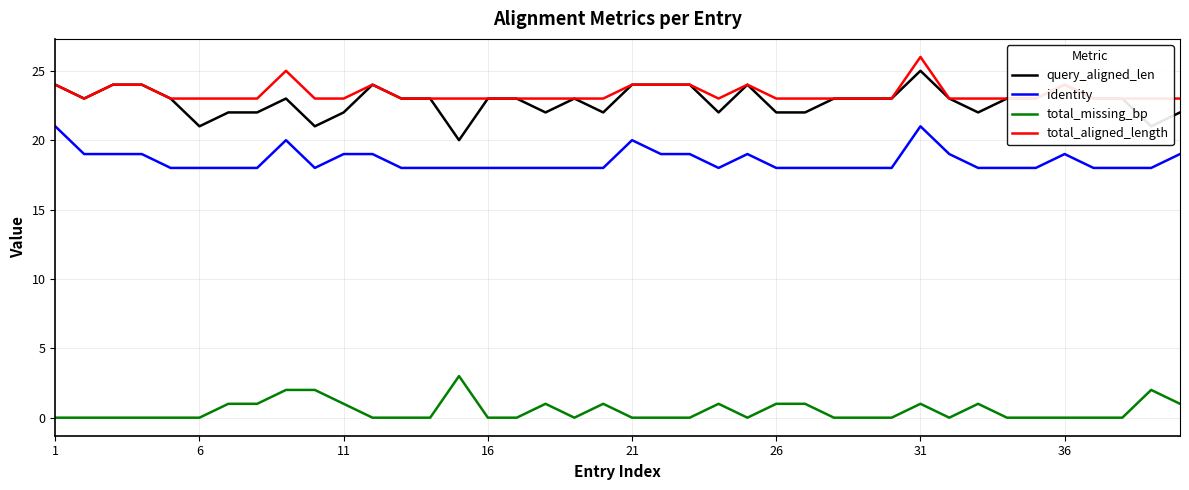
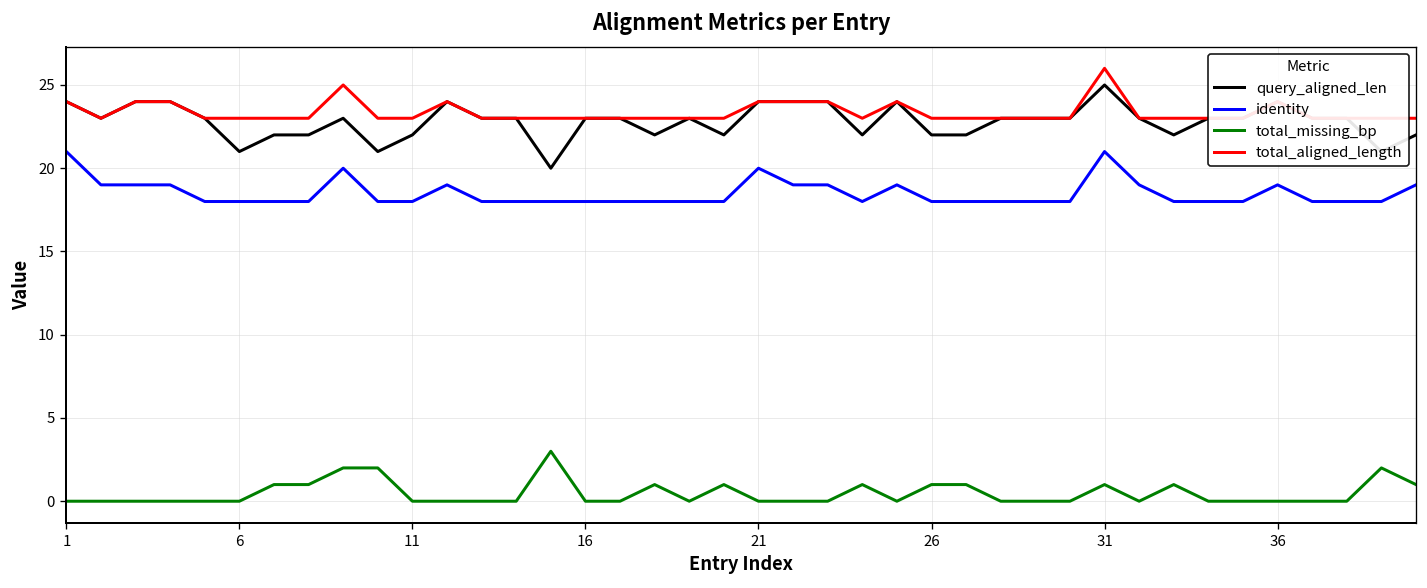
  {
    "query_aligned_len": {
      "6": 21,
      "11": 22,
      "26": 22,
      "31": 25
    },
    "identity": {
      "1": 21,
      "6": 18,
-     "11": 19,
+     "11": 18,
      "16": 18,
      "21": 20,
      "26": 18,
      "31": 21,
      "36": 19
    },
    "total_missing_bp": {
      "1": 0,
      "6": 0,
-     "11": 1,
+     "11": 0,
      "16": 0,
      "21": 0,
      "26": 1,
      "31": 1,
      "36": 0
    },
    "total_aligned_length": {
      "6": 23,
      "11": 23,
      "26": 23,
      "31": 26
    }
  }
